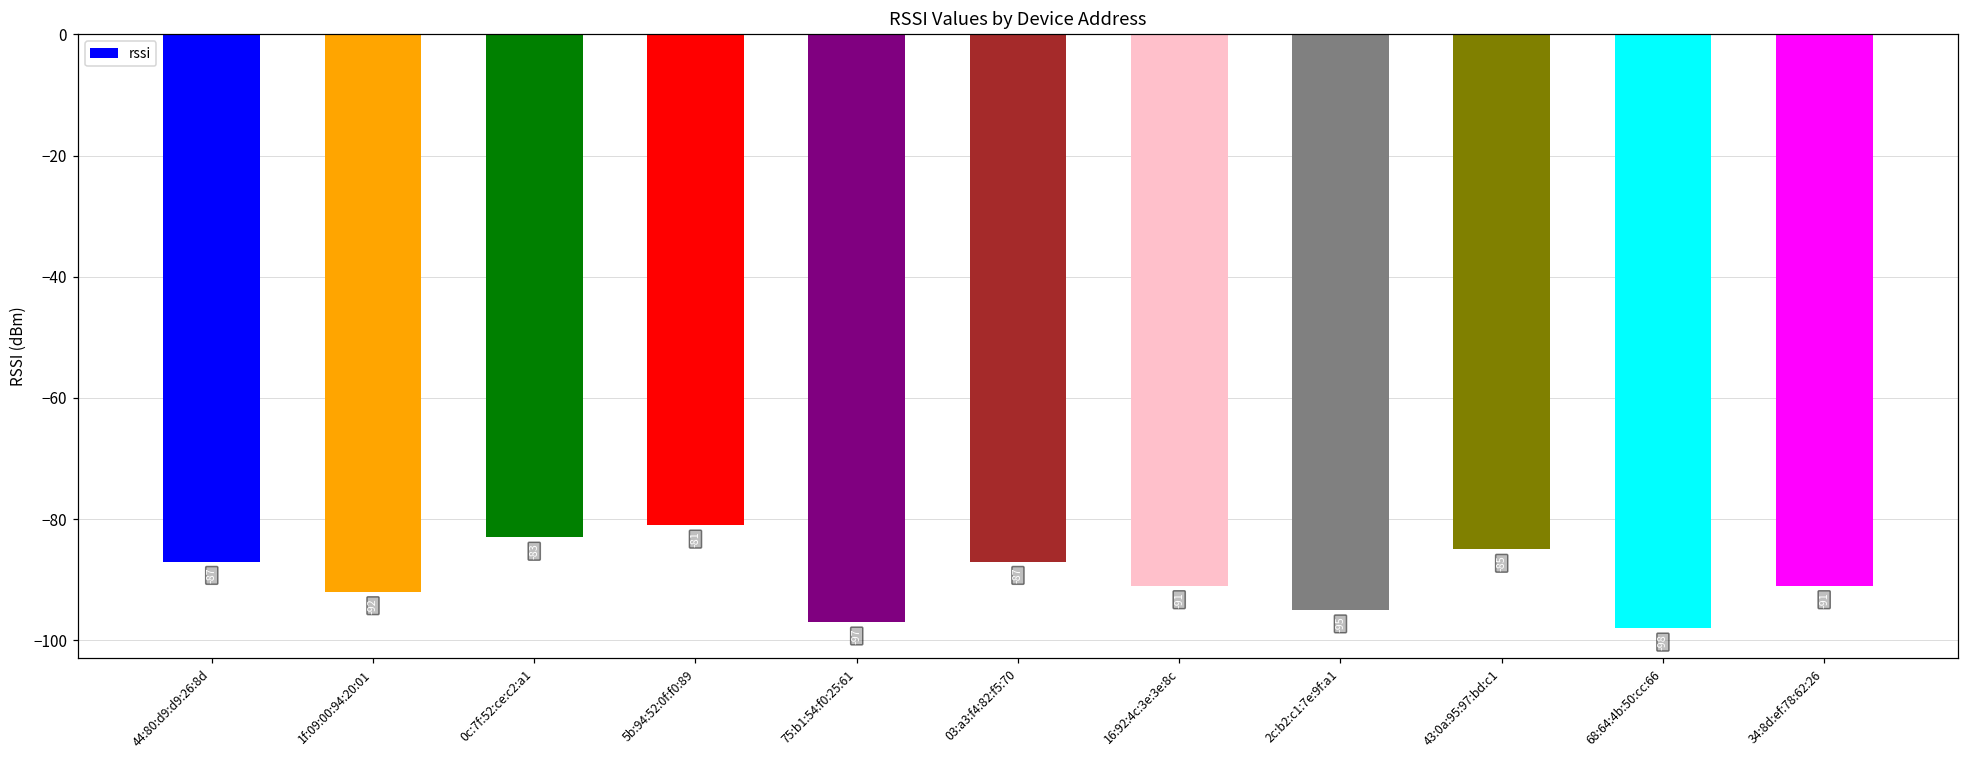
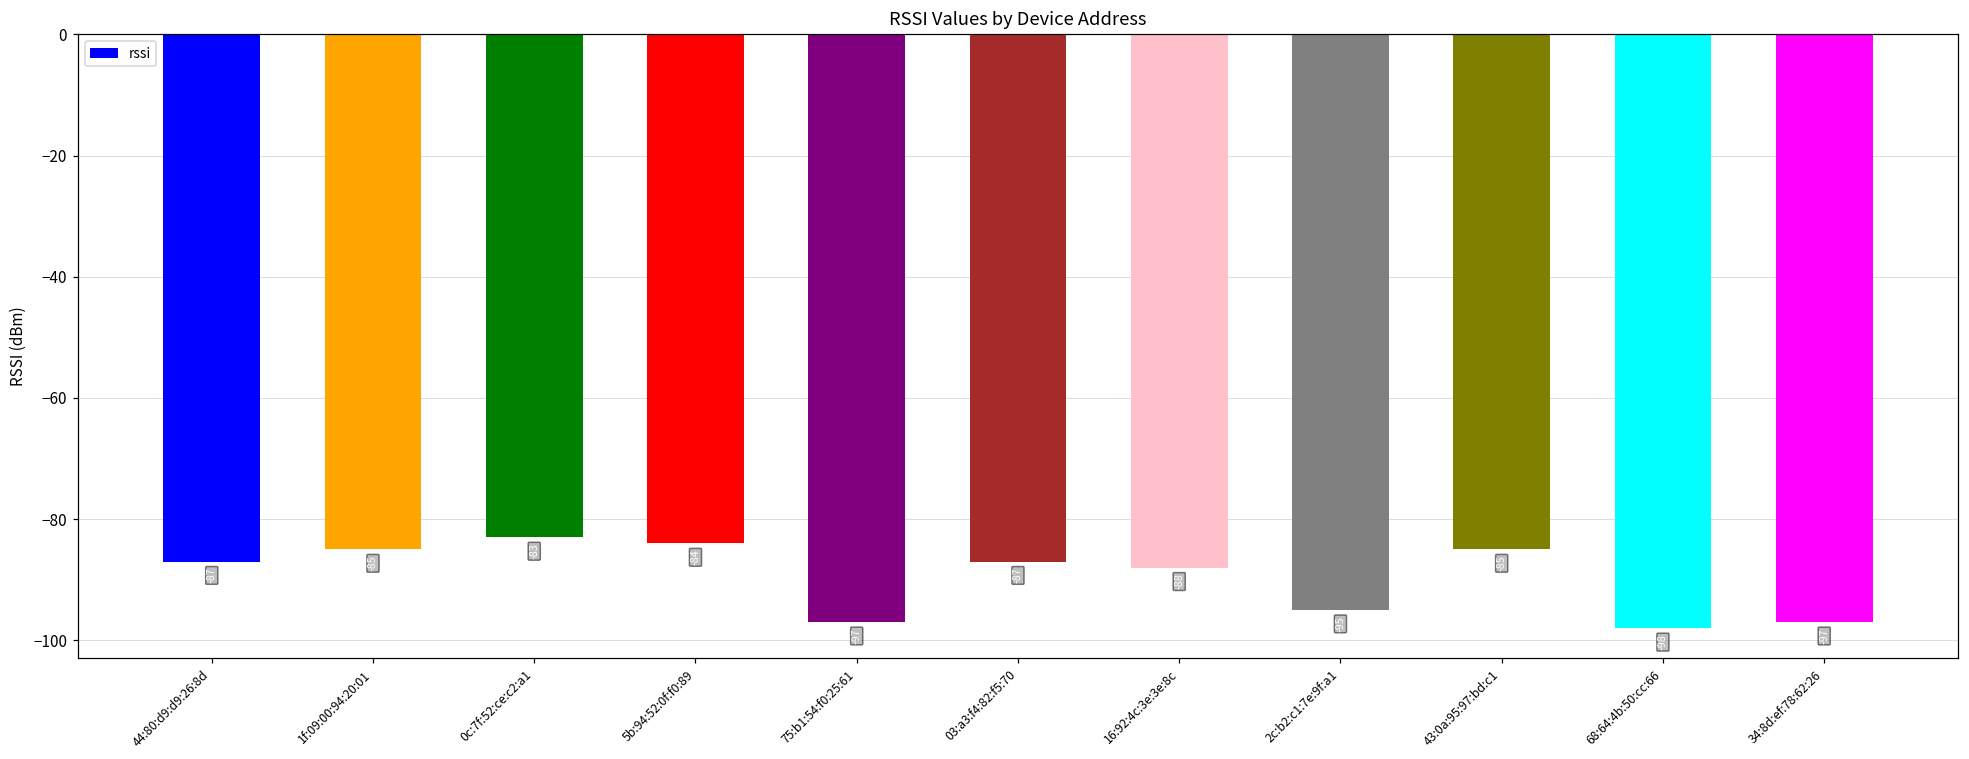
  {
-   "1f:09:00:94:20:01": -92,
-   "5b:94:52:0f:f0:89": -81,
-   "16:92:4c:3e:3e:8c": -91,
-   "34:8d:ef:78:62:26": -91
+   "1f:09:00:94:20:01": -85,
+   "5b:94:52:0f:f0:89": -84,
+   "16:92:4c:3e:3e:8c": -88,
+   "34:8d:ef:78:62:26": -97
  }
